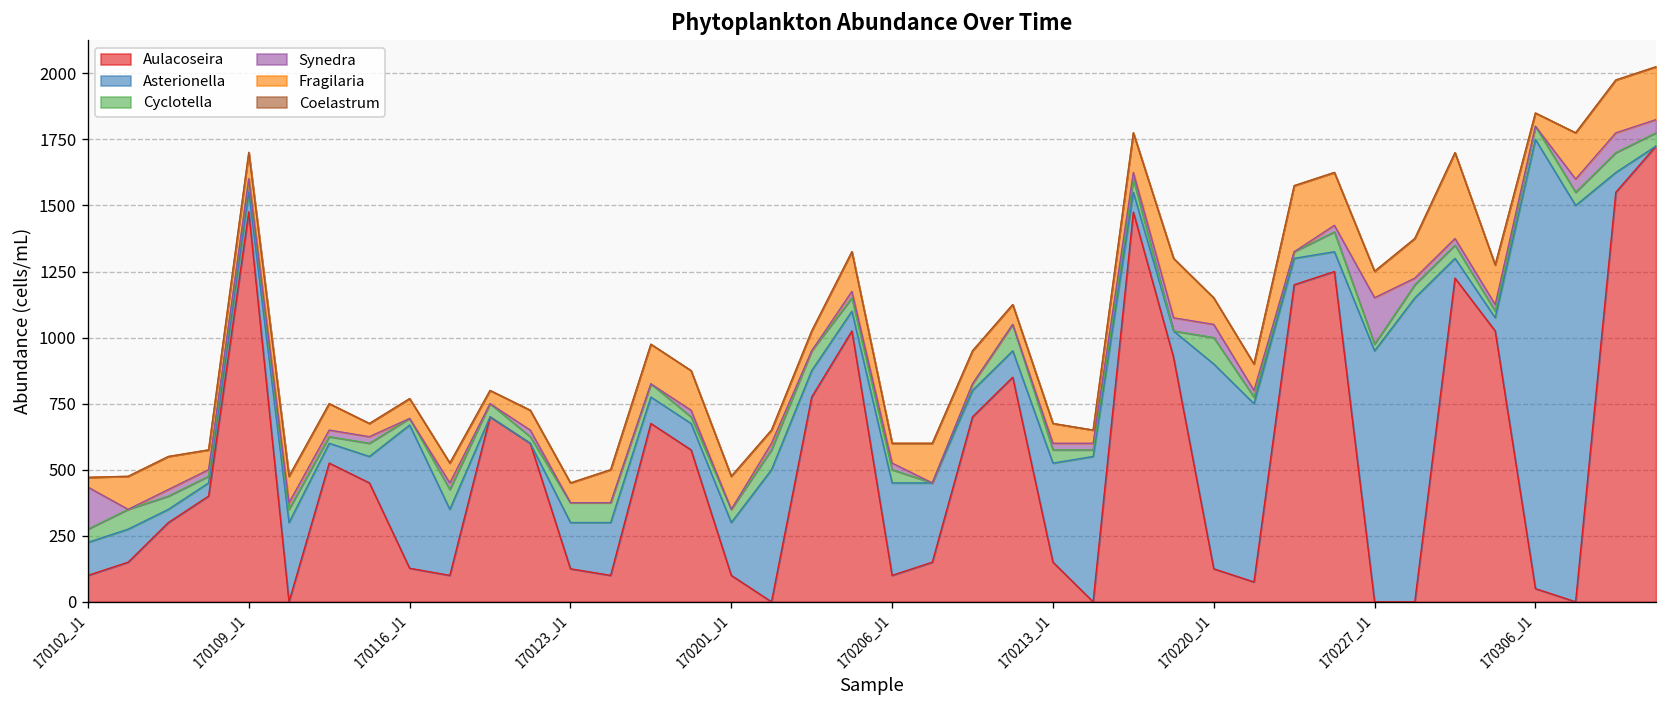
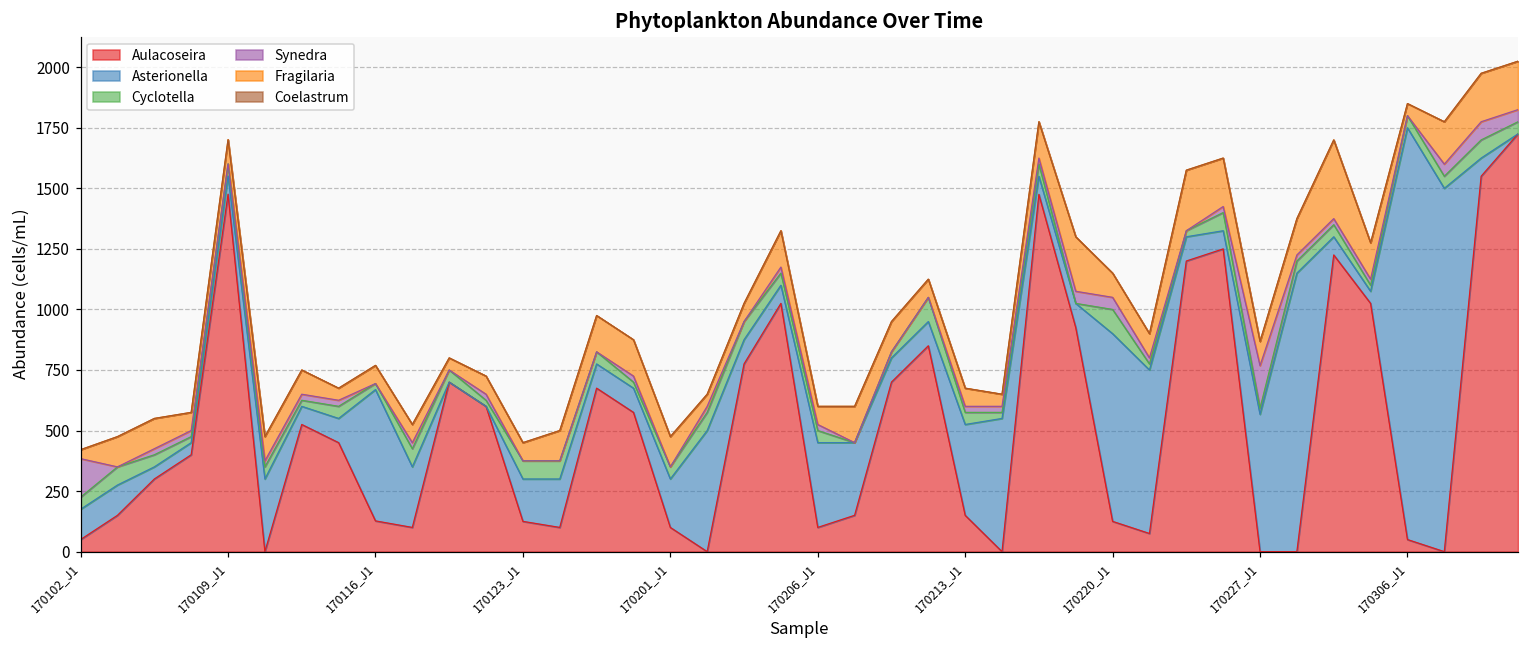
  {
    "Aulacoseira": {
-     "170102_J1": 100,
+     "170102_J1": 50,
      "170109_J1": 1480,
      "170116_J1": 130,
      "170123_J1": 130,
      "170201_J1": 100,
      "170206_J1": 100,
      "170213_J1": 150,
      "170220_J1": 130,
      "170227_J1": 0,
      "170306_J1": 50
    },
    "Asterionella": {
      "170102_J1": 130,
      "170109_J1": 80,
      "170116_J1": 540,
      "170123_J1": 180,
      "170201_J1": 200,
      "170206_J1": 350,
      "170213_J1": 380,
      "170220_J1": 780,
-     "170227_J1": 950,
+     "170227_J1": 570,
      "170306_J1": 1700
    },
    "Cyclotella": {
      "170102_J1": 50,
      "170206_J1": 50,
      "170213_J1": 50,
      "170220_J1": 100,
      "170227_J1": 30
    },
    "Synedra": {
      "170102_J1": 160,
      "170206_J1": 30,
      "170213_J1": 30,
      "170220_J1": 50,
      "170227_J1": 180
    }
  }
